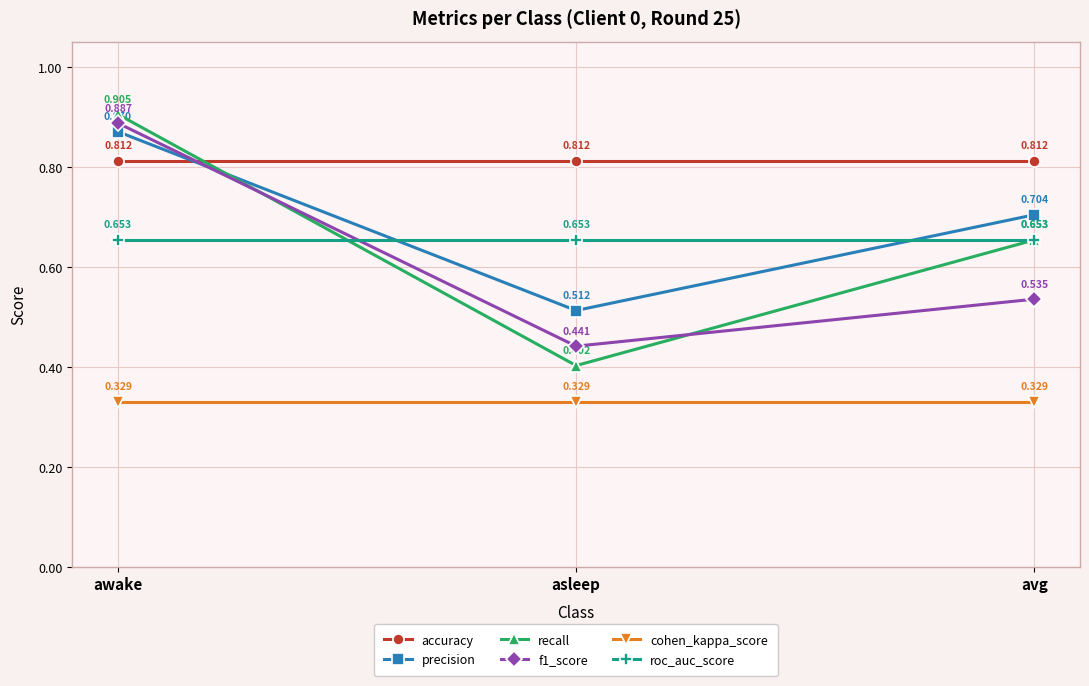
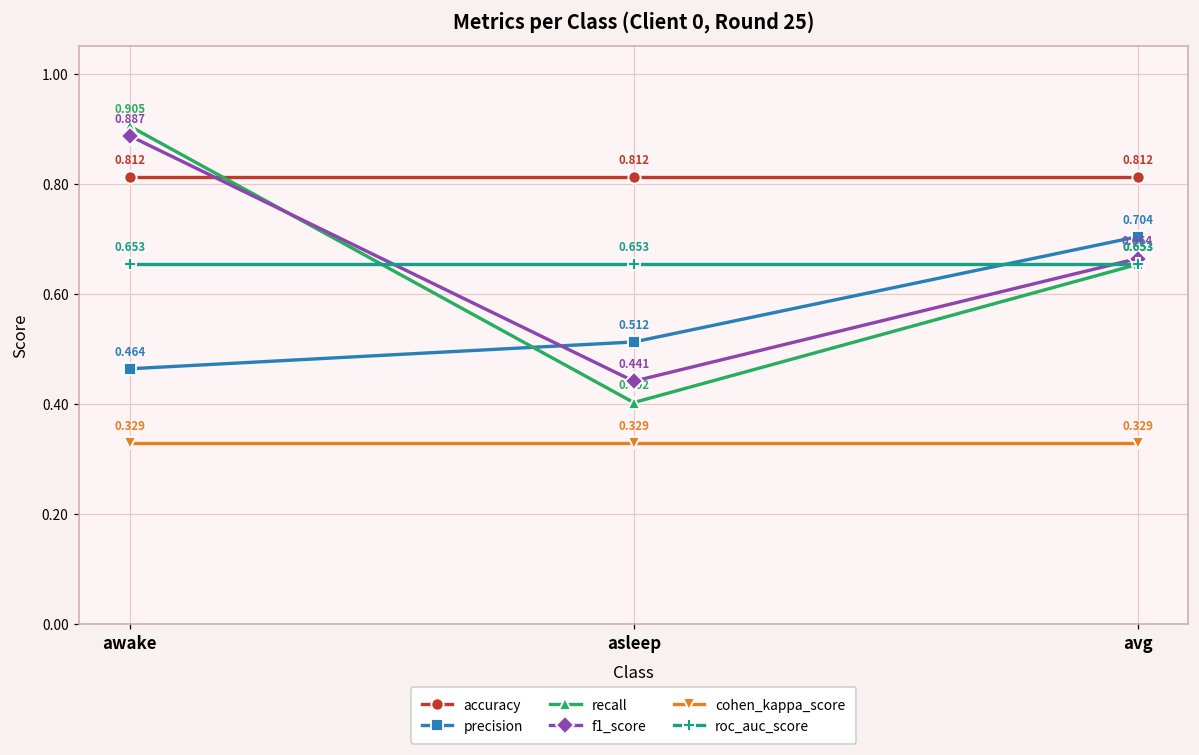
  {
    "accuracy": {
      "awake": 0.812,
      "asleep": 0.812,
      "avg": 0.812
    },
    "precision": {
-     "awake": 0.870,
+     "awake": 0.464,
      "asleep": 0.512,
      "avg": 0.704
    },
    "f1_score": {
      "asleep": 0.441,
-     "avg": 0.535
+     "avg": 0.664
    },
    "cohen_kappa_score": {
      "awake": 0.329,
      "asleep": 0.329,
      "avg": 0.329
    }
  }
